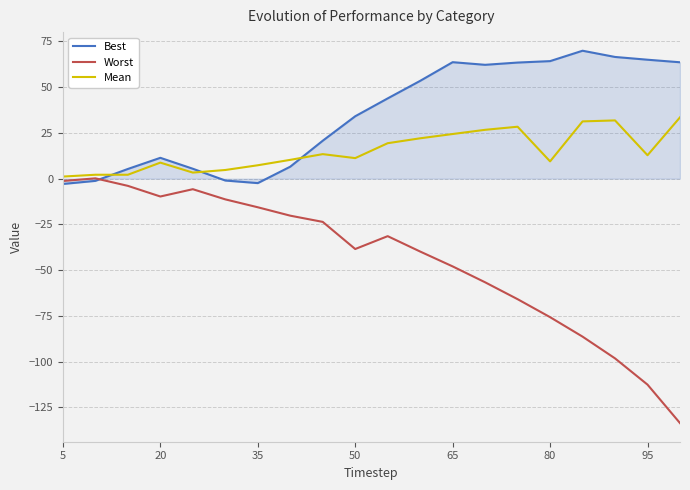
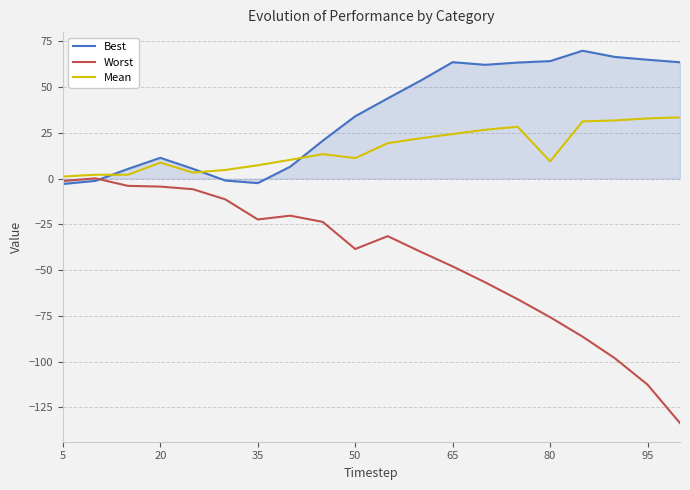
  {
    "Worst": {
-     "20": -10,
-     "35": -16,
+     "20": -4,
+     "35": -22,
      "50": -38,
      "65": -48,
      "80": -76,
      "95": -113
    },
    "Mean": {
      "20": 9,
      "35": 7,
      "50": 11,
      "65": 24,
      "80": 9,
-     "95": 13
+     "95": 33
    }
  }
